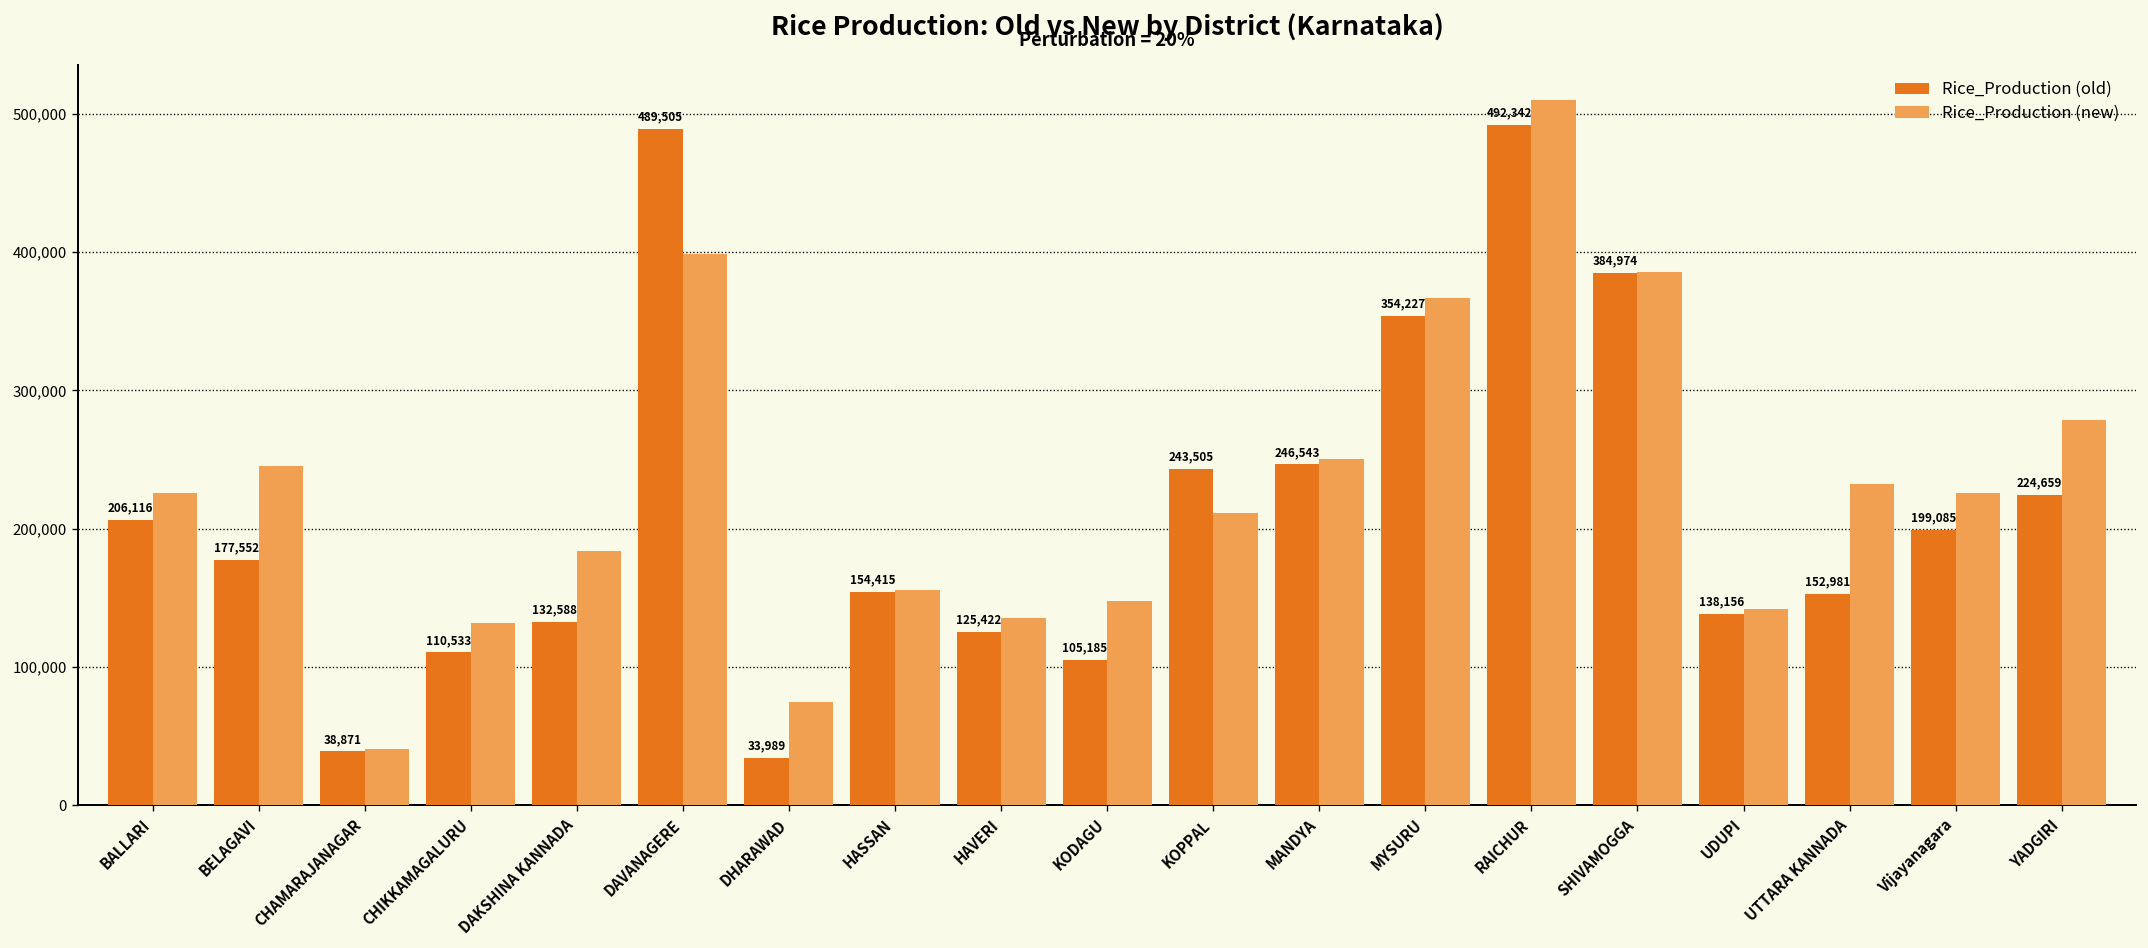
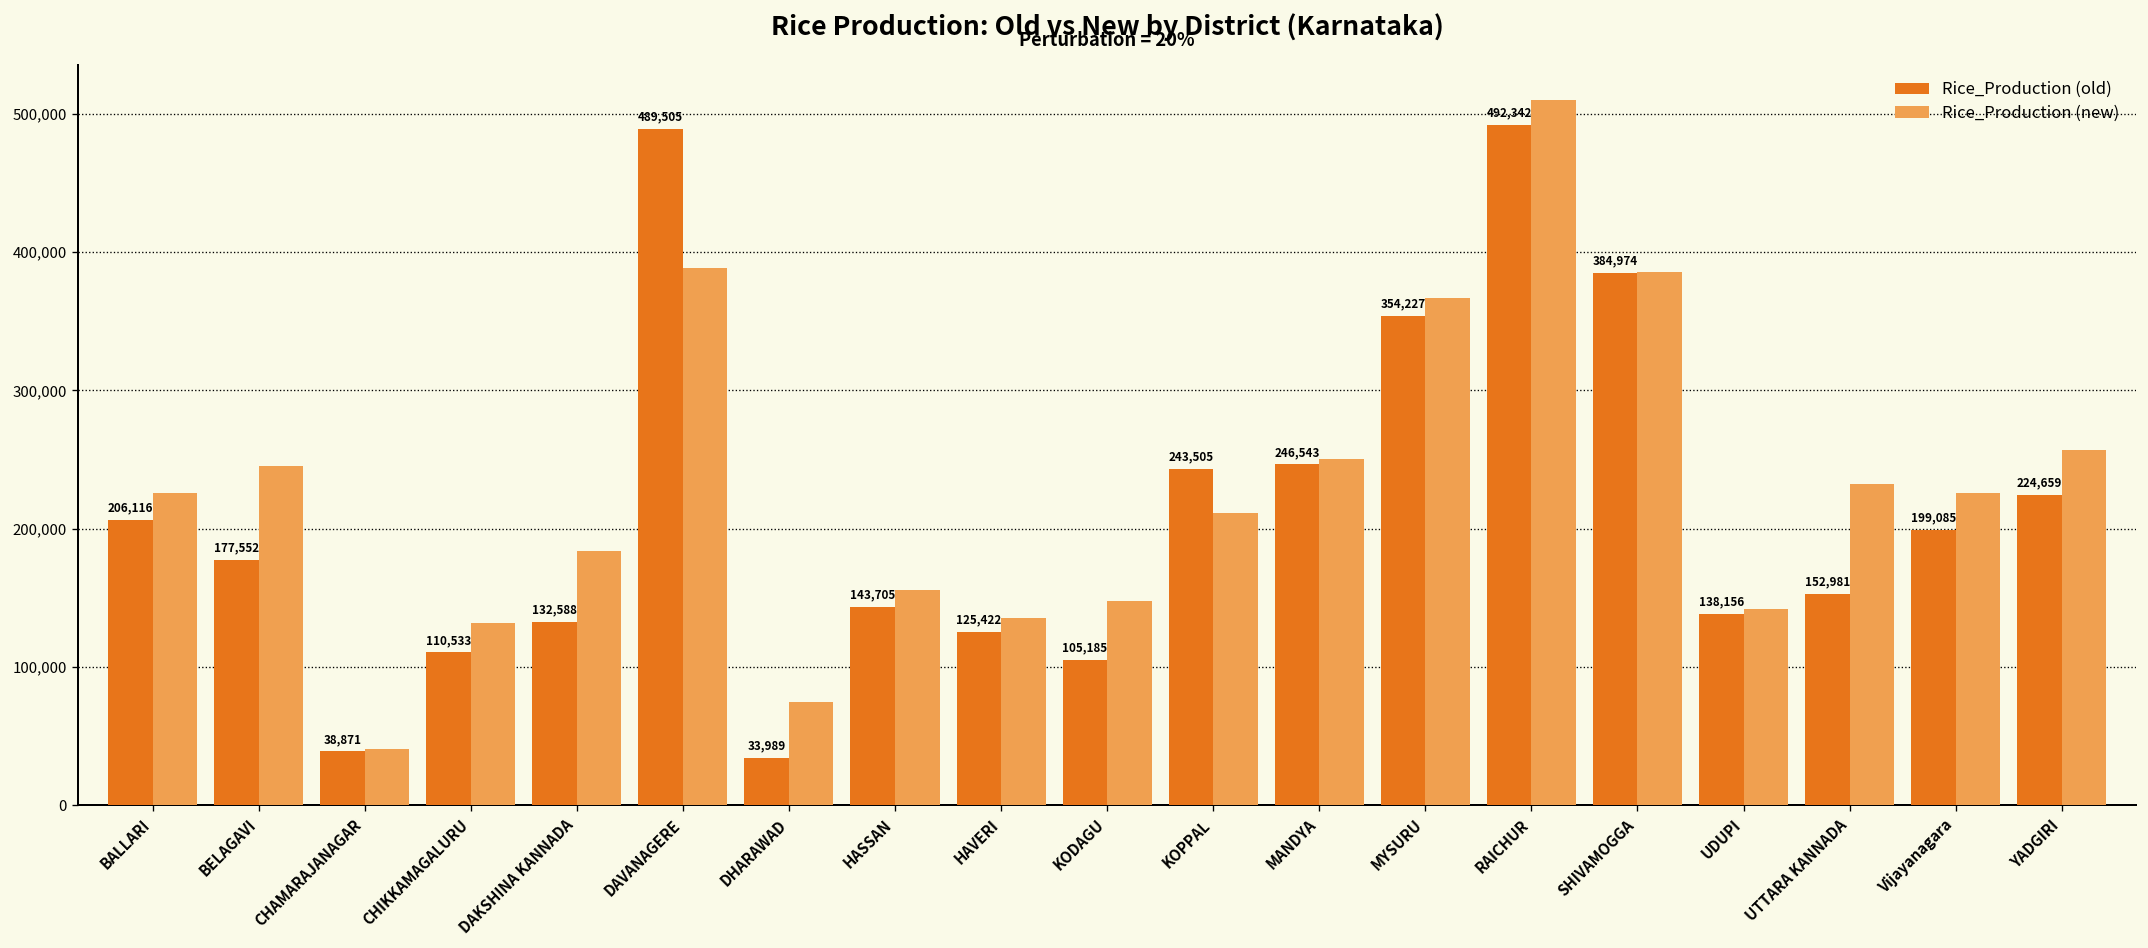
  {
    "Rice_Production (old)": {
      "BALLARI": "206,116",
      "BELAGAVI": "177,552",
      "CHAMARAJANAGAR": "38,871",
      "CHIKKAMAGALURU": "110,533",
      "DAKSHINA KANNADA": "132,588",
      "DAVANAGERE": "489,505",
      "DHARAWAD": "33,989",
-     "HASSAN": "154,415",
+     "HASSAN": "143,705",
      "HAVERI": "125,422",
      "KODAGU": "105,185",
      "KOPPAL": "243,505",
      "MANDYA": "246,543",
      "MYSURU": "354,227",
      "RAICHUR": "492,342",
      "SHIVAMOGGA": "384,974",
      "UDUPI": "138,156",
      "UTTARA KANNADA": "152,981",
      "Vijayanagara": "199,085",
      "YADGIRI": "224,659"
    },
    "Rice_Production (new)": {
      "BALLARI": "226,000",
      "BELAGAVI": "245,000",
      "CHAMARAJANAGAR": "41,000",
      "CHIKKAMAGALURU": "132,000",
      "DAKSHINA KANNADA": "184,000",
-     "DAVANAGERE": "399,000",
+     "DAVANAGERE": "388,000",
      "DHARAWAD": "75,000",
      "HASSAN": "156,000",
      "HAVERI": "135,000",
      "KODAGU": "148,000",
      "KOPPAL": "211,000",
      "MANDYA": "251,000",
      "MYSURU": "367,000",
      "RAICHUR": "510,000",
      "SHIVAMOGGA": "386,000",
      "UDUPI": "142,000",
      "UTTARA KANNADA": "232,000",
      "Vijayanagara": "226,000",
-     "YADGIRI": "279,000"
+     "YADGIRI": "257,000"
    }
  }
